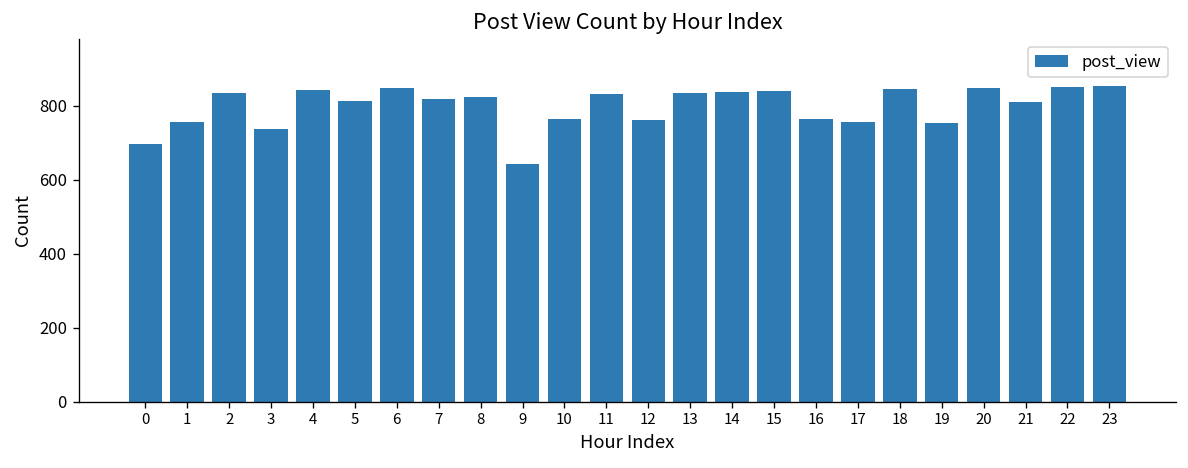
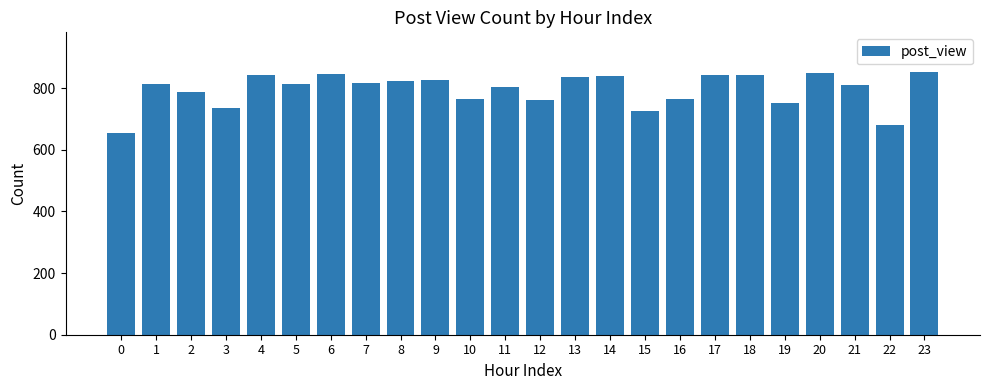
  {
-   "0": 700,
-   "1": 760,
-   "2": 830,
+   "0": 660,
+   "1": 810,
+   "2": 790,
    "3": 740,
    "4": 840,
    "5": 810,
    "6": 850,
    "7": 820,
    "8": 820,
-   "9": 640,
+   "9": 830,
    "10": 770,
-   "11": 830,
+   "11": 800,
    "12": 760,
    "13": 840,
    "14": 840,
-   "15": 840,
+   "15": 730,
    "16": 760,
-   "17": 760,
+   "17": 840,
    "18": 840,
    "19": 750,
    "20": 850,
    "21": 810,
-   "22": 850,
+   "22": 680,
    "23": 850
  }
